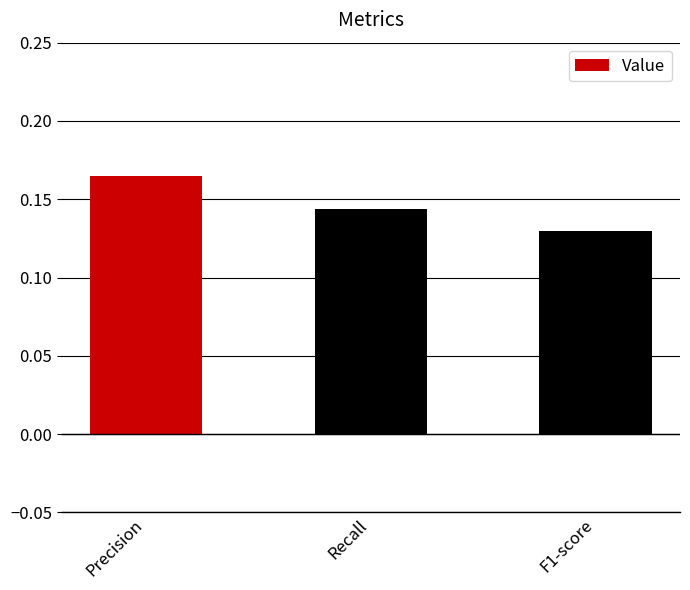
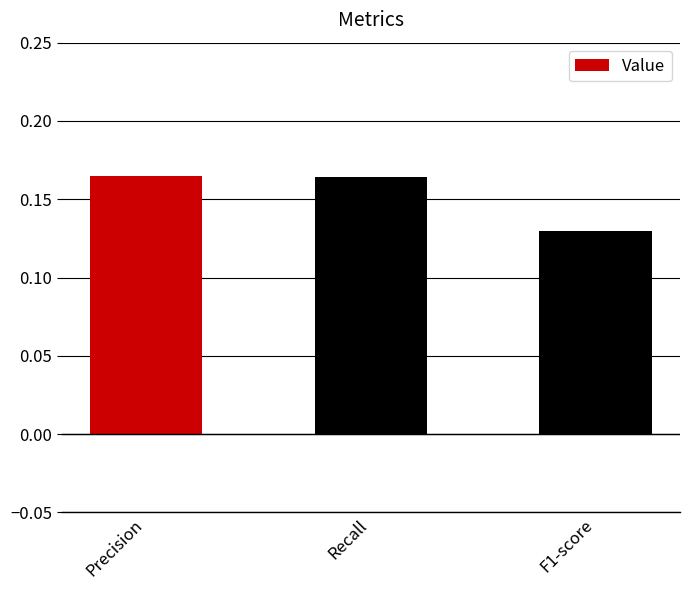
  {
    "Precision": 0.165,
-   "Recall": 0.144,
+   "Recall": 0.164,
    "F1-score": 0.130
  }
